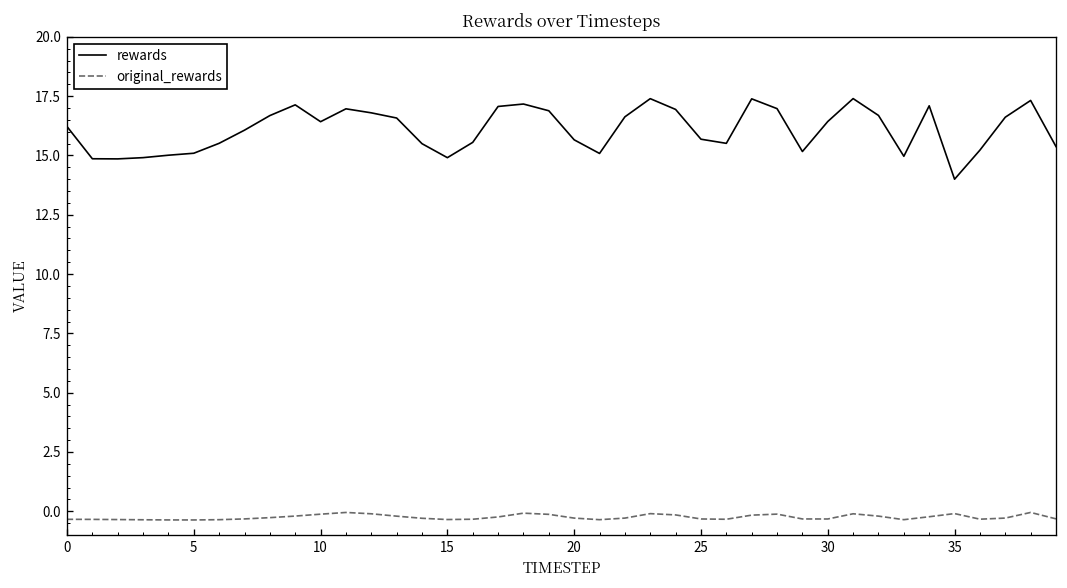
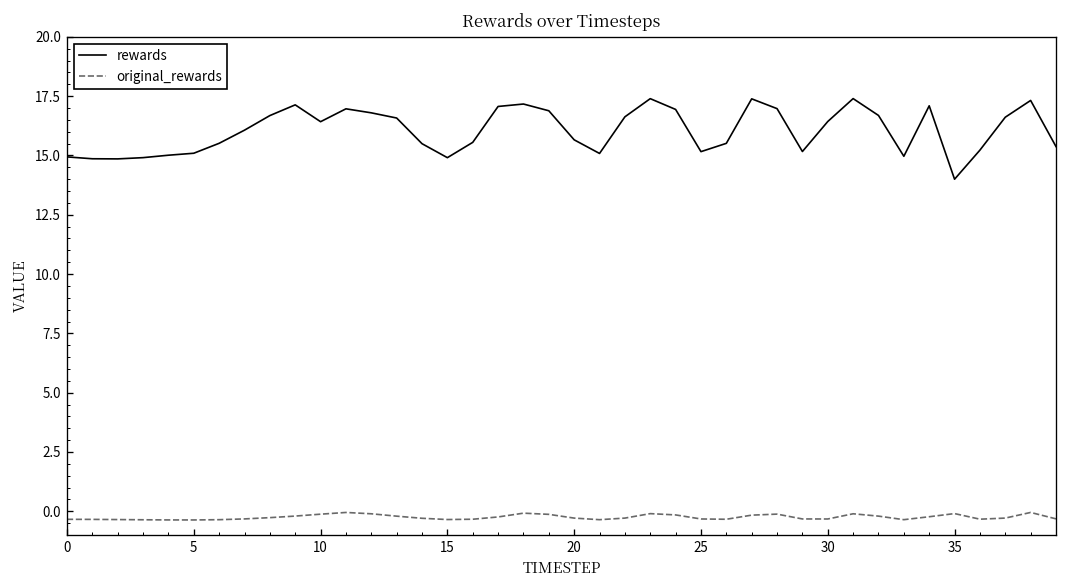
  {
    "rewards": {
-     "0": 16.2,
+     "0": 14.9,
      "5": 15.1,
      "10": 16.4,
      "15": 14.9,
      "20": 15.7,
-     "25": 15.7,
+     "25": 15.2,
      "30": 16.4,
      "35": 14.0
    },
    "original_rewards": {
      "0": -0.3,
      "5": -0.4,
      "10": -0.1,
      "15": -0.3,
      "20": -0.3,
      "25": -0.3,
      "30": -0.3,
      "35": -0.1
    }
  }
